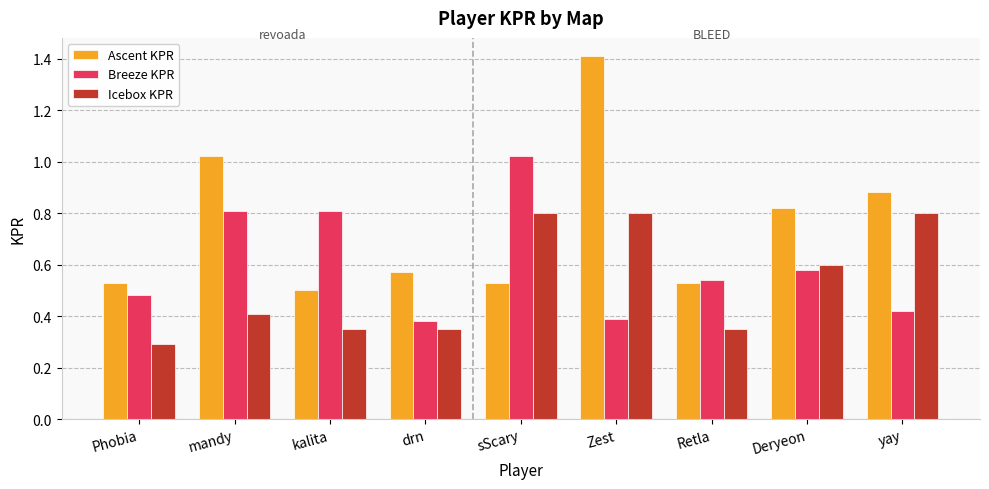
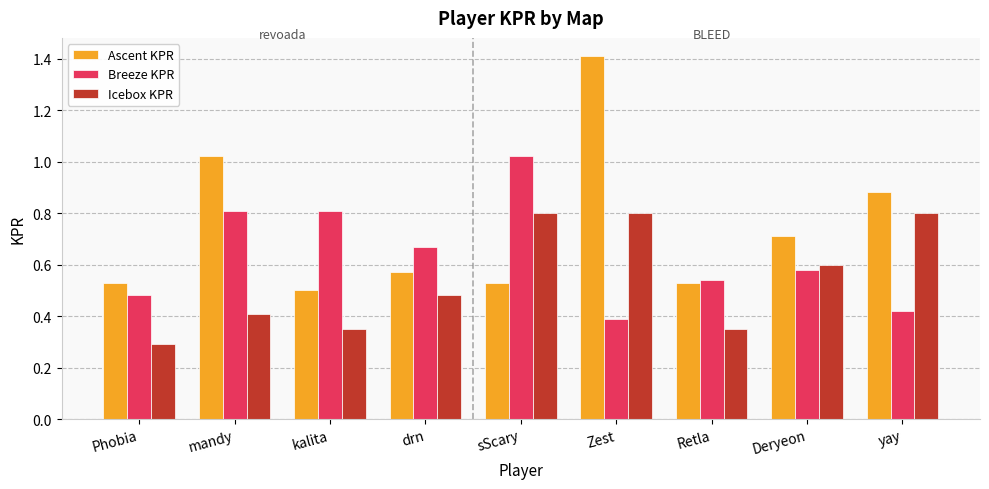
  {
    "Ascent KPR": {
      "Phobia": 0.53,
      "mandy": 1.02,
      "kalita": 0.50,
      "drn": 0.57,
      "sScary": 0.53,
      "Zest": 1.41,
      "Retla": 0.53,
-     "Deryeon": 0.82,
+     "Deryeon": 0.71,
      "yay": 0.88
    },
    "Breeze KPR": {
      "Phobia": 0.48,
      "mandy": 0.81,
      "kalita": 0.81,
-     "drn": 0.38,
+     "drn": 0.67,
      "sScary": 1.02,
      "Zest": 0.39,
      "Retla": 0.54,
      "Deryeon": 0.58,
      "yay": 0.42
    },
    "Icebox KPR": {
      "Phobia": 0.29,
      "mandy": 0.41,
      "kalita": 0.35,
-     "drn": 0.35,
+     "drn": 0.48,
      "sScary": 0.80,
      "Zest": 0.80,
      "Retla": 0.35,
      "Deryeon": 0.60,
      "yay": 0.80
    }
  }
